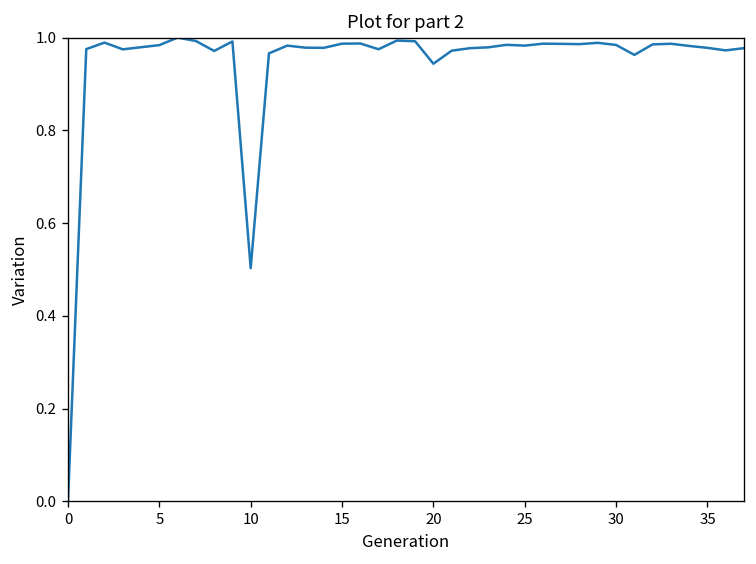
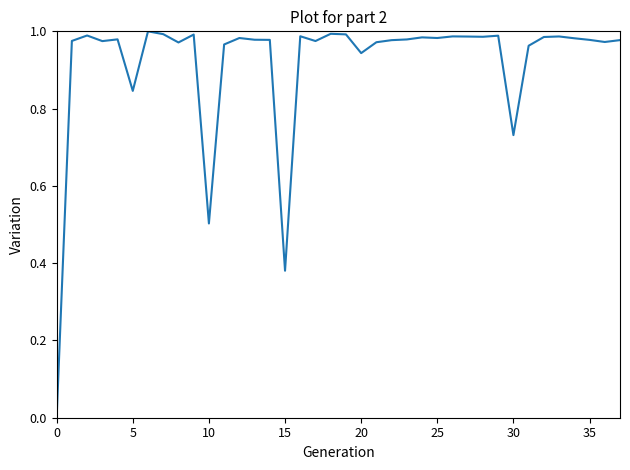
  {
    "0": 0.00,
-   "5": 0.98,
+   "5": 0.85,
    "10": 0.50,
-   "15": 0.99,
+   "15": 0.38,
    "20": 0.94,
    "25": 0.98,
-   "30": 0.98,
+   "30": 0.73,
    "35": 0.98
  }
